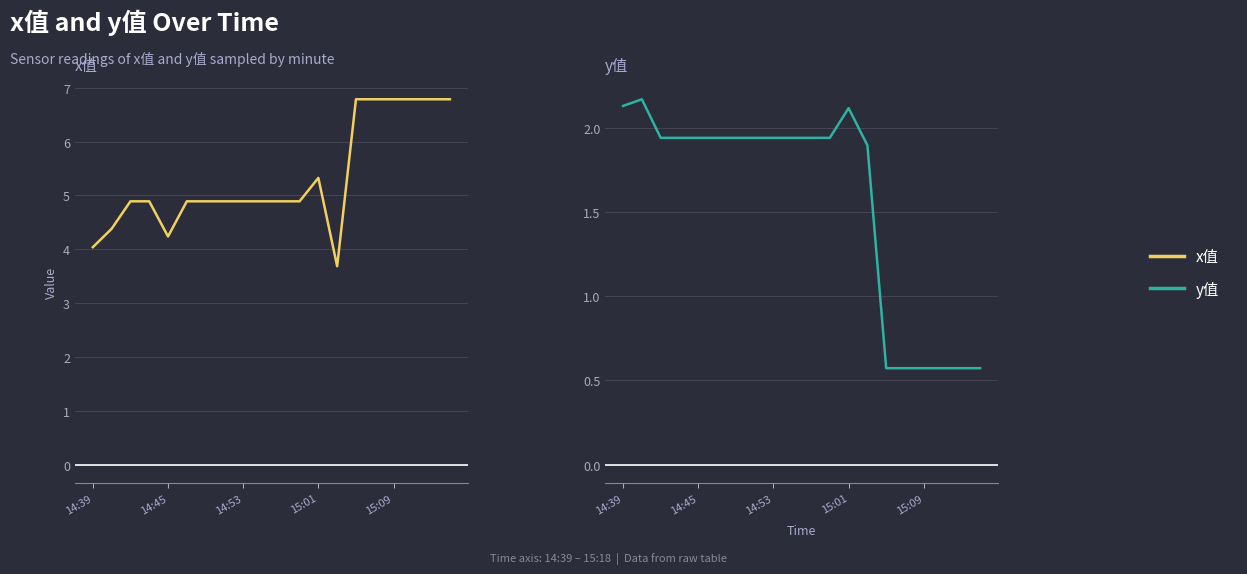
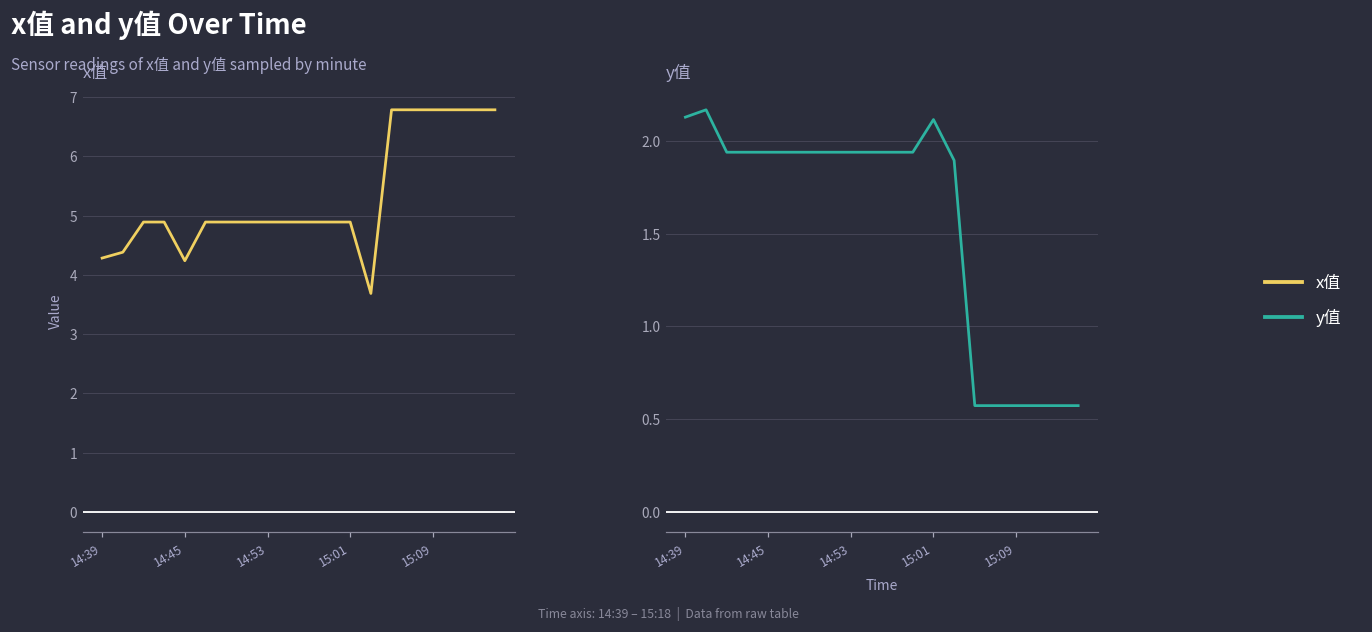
  {
    "x值": {
-     "14:39": 4.0,
+     "14:39": 4.3,
      "14:45": 4.2,
      "14:53": 4.9,
-     "15:01": 5.3,
+     "15:01": 4.9,
      "15:09": 6.8
    },
    "y值": {
      "14:39": 2.13,
      "14:45": 1.94,
      "14:53": 1.94,
      "15:01": 2.12,
      "15:09": 0.57
    }
  }
